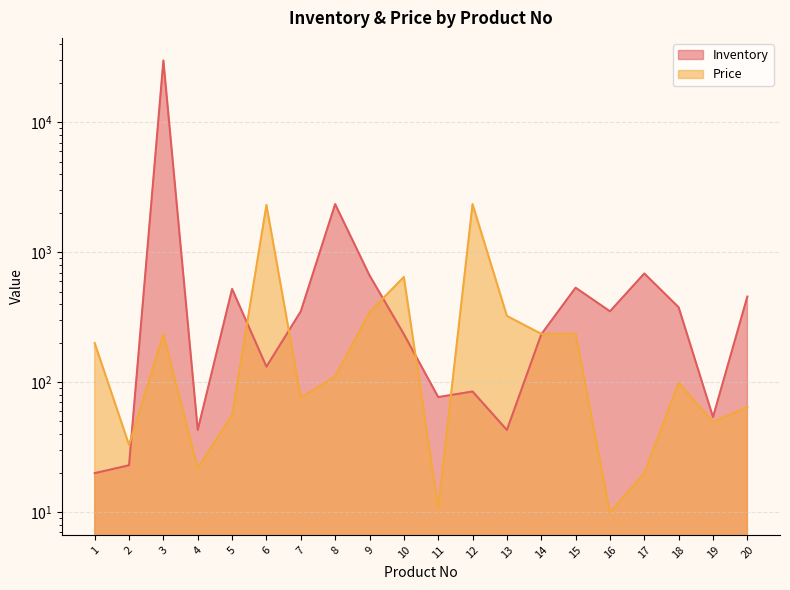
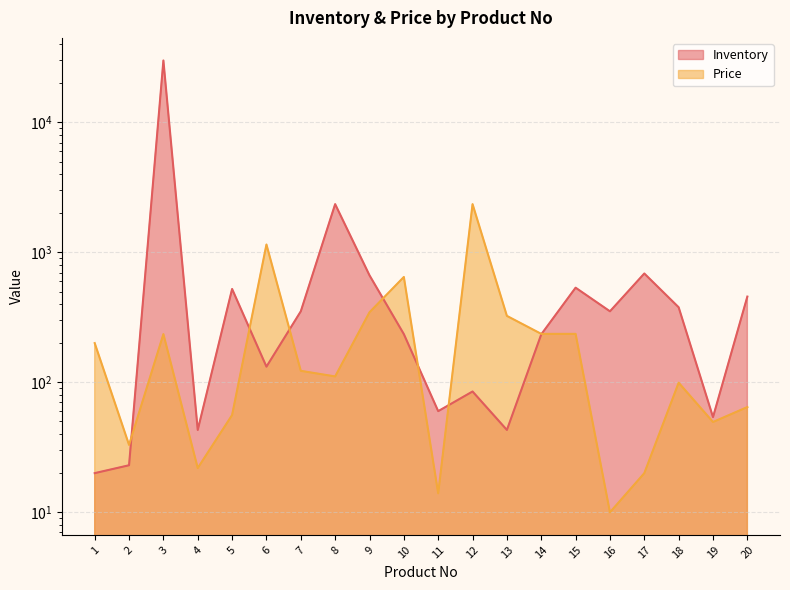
  {
    "Inventory": {
      "1": 20,
      "2": 23,
      "3": 30000,
      "4": 43,
      "5": 520,
      "6": 130,
      "7": 350,
      "8": 2400,
      "9": 700,
      "10": 240,
-     "11": 80,
+     "11": 60,
      "12": 90,
      "13": 43,
      "15": 540,
      "16": 350,
      "17": 700,
      "18": 380,
      "19": 54,
      "20": 460
    },
    "Price": {
      "1": 200,
      "2": 33,
      "3": 230,
      "4": 22,
      "5": 56,
-     "6": 2300,
-     "7": 80,
+     "6": 1200,
+     "7": 120,
      "8": 110,
      "9": 350,
      "10": 600,
-     "11": 11,
+     "11": 14,
      "12": 2400,
      "13": 320,
      "15": 240,
      "16": 10,
      "17": 20,
      "18": 100,
      "19": 50,
      "20": 60
    }
  }
